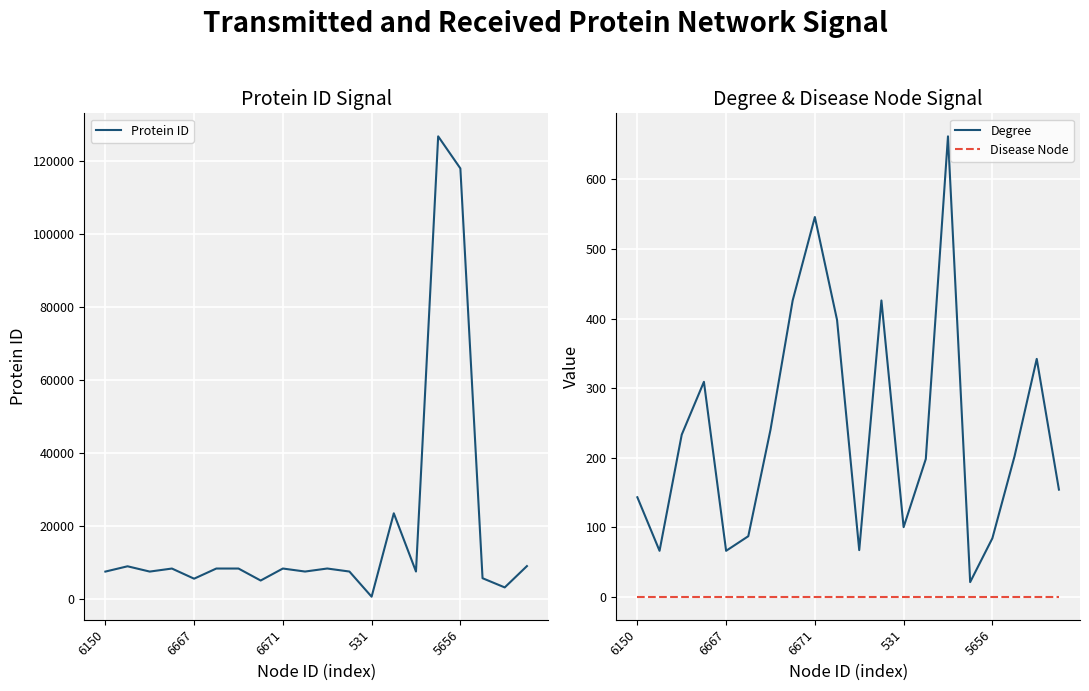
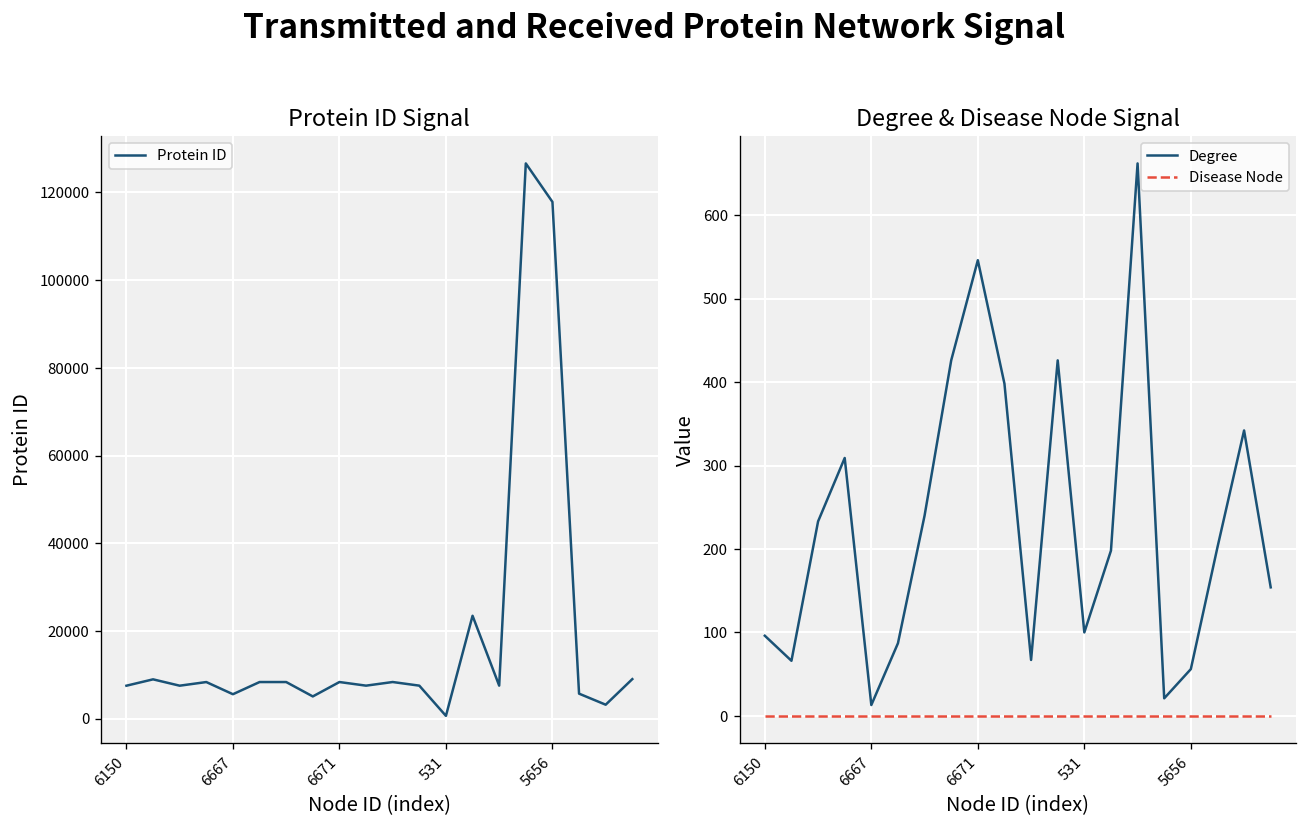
  {
    "Protein ID Signal": {
      "6150": 8000,
      "6667": 6000,
      "6671": 8000,
      "531": 1000,
      "5656": 118000
    },
    "Degree & Disease Node Signal": {
      "Degree": {
-       "6150": 140,
-       "6667": 70,
+       "6150": 100,
+       "6667": 10,
        "6671": 550,
        "531": 100,
-       "5656": 80
+       "5656": 60
      },
      "Disease Node": {
        "6150": 0,
        "6667": 0,
        "6671": 0,
        "531": 0,
        "5656": 0
      }
    }
  }
